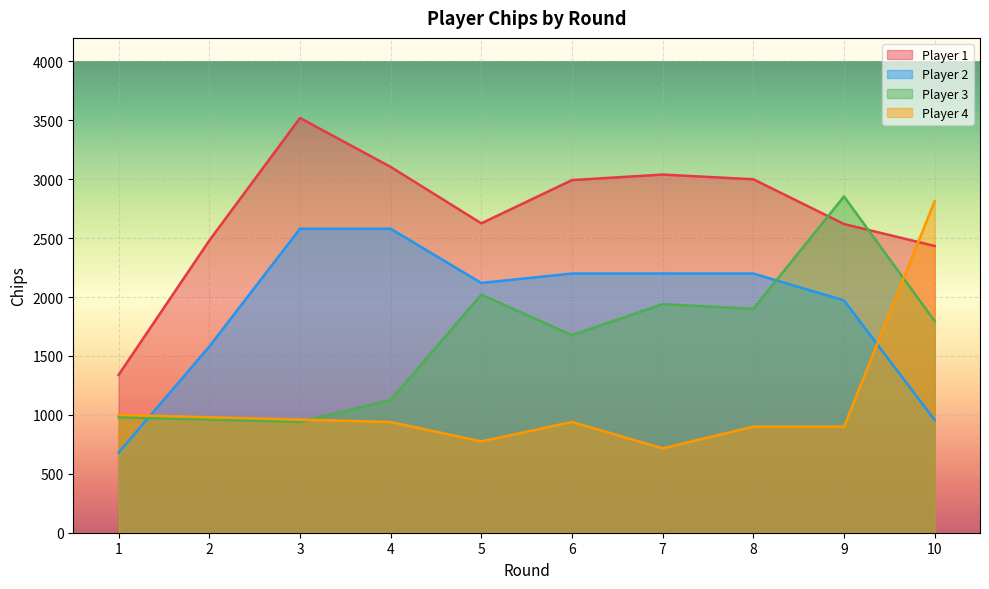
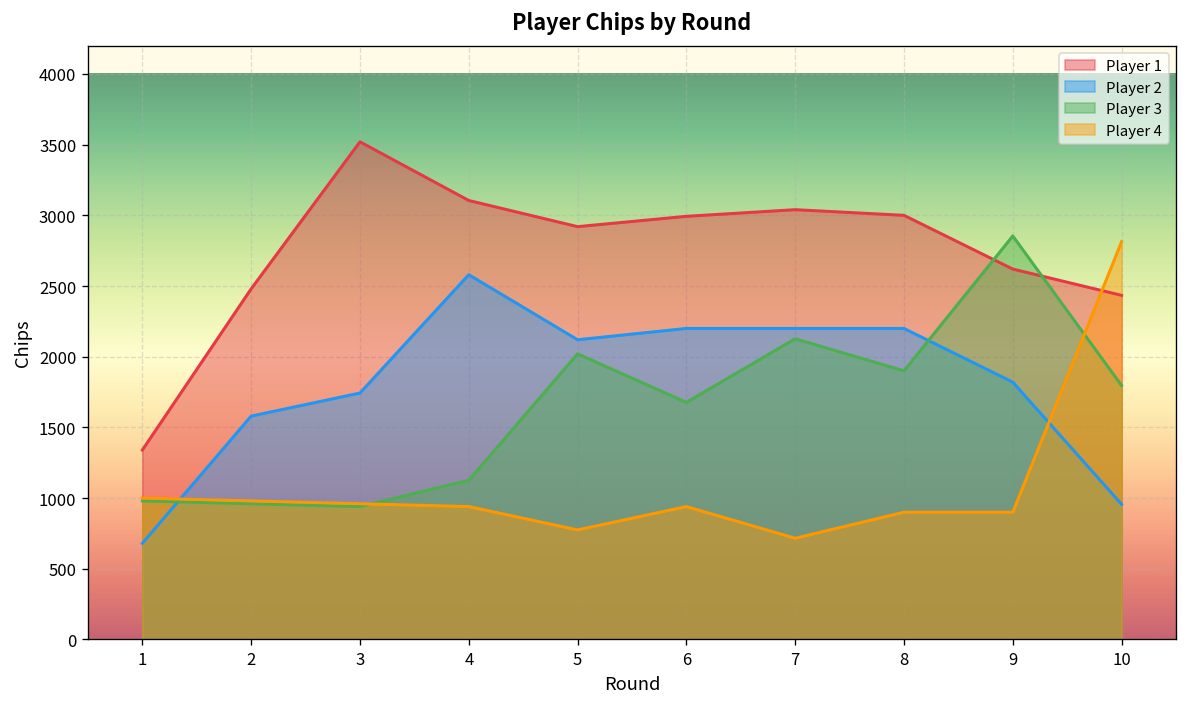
  {
    "Player 1": {
      "1": 1340,
      "2": 2480,
      "3": 3520,
      "4": 3110,
-     "5": 2630,
+     "5": 2920,
      "6": 2990,
      "7": 3040,
      "8": 3000,
      "9": 2620,
      "10": 2430
    },
    "Player 2": {
      "1": 680,
      "2": 1580,
-     "3": 2580,
+     "3": 1740,
      "4": 2580,
      "5": 2120,
      "6": 2200,
      "7": 2200,
      "8": 2200,
-     "9": 1970,
+     "9": 1820,
      "10": 960
    },
    "Player 3": {
      "4": 1130,
      "5": 2020,
      "6": 1680,
-     "7": 1940,
+     "7": 2130,
      "8": 1900,
      "9": 2850,
      "10": 1800
    },
    "Player 4": {
      "4": 940,
      "5": 780,
      "6": 940,
      "7": 720,
      "8": 900,
      "9": 900,
      "10": 2810
    }
  }
